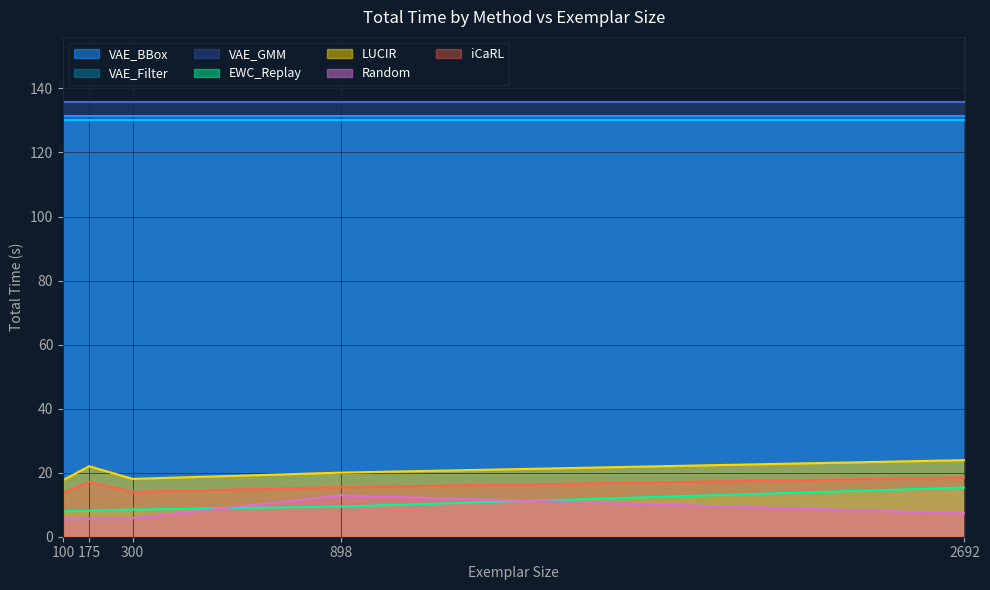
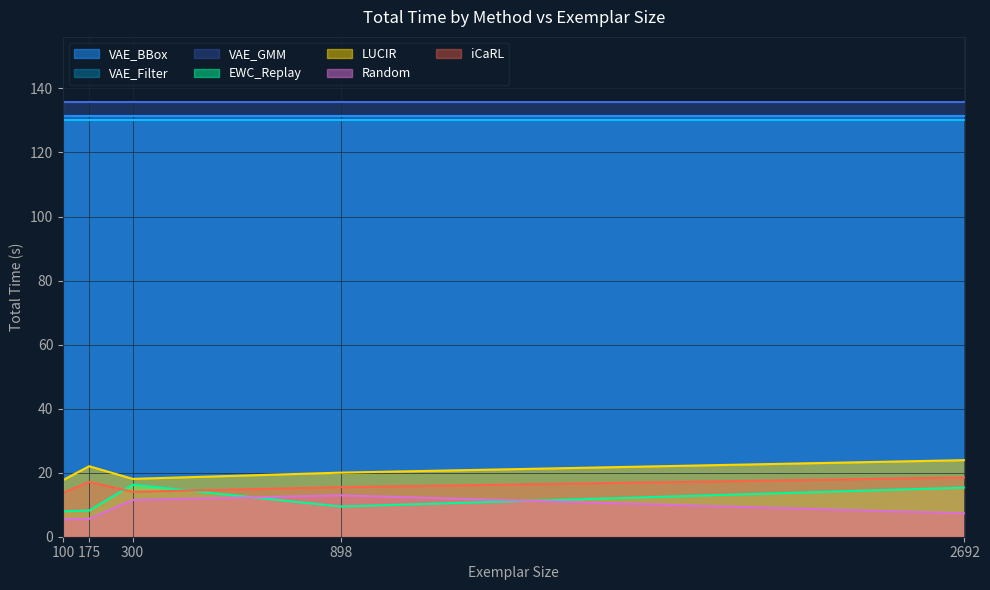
  {
    "EWC_Replay": {
      "100": 8,
      "175": 8,
-     "300": 8,
+     "300": 16,
      "898": 9,
      "2692": 15
    },
    "LUCIR": {
      "100": 18,
      "175": 22,
      "300": 18,
      "898": 20,
      "2692": 24
    },
    "Random": {
      "100": 5,
      "175": 6,
-     "300": 6,
+     "300": 11,
      "898": 13,
      "2692": 7
    },
    "iCaRL": {
      "100": 14,
      "175": 17,
      "300": 14,
      "898": 15,
      "2692": 18
    }
  }
